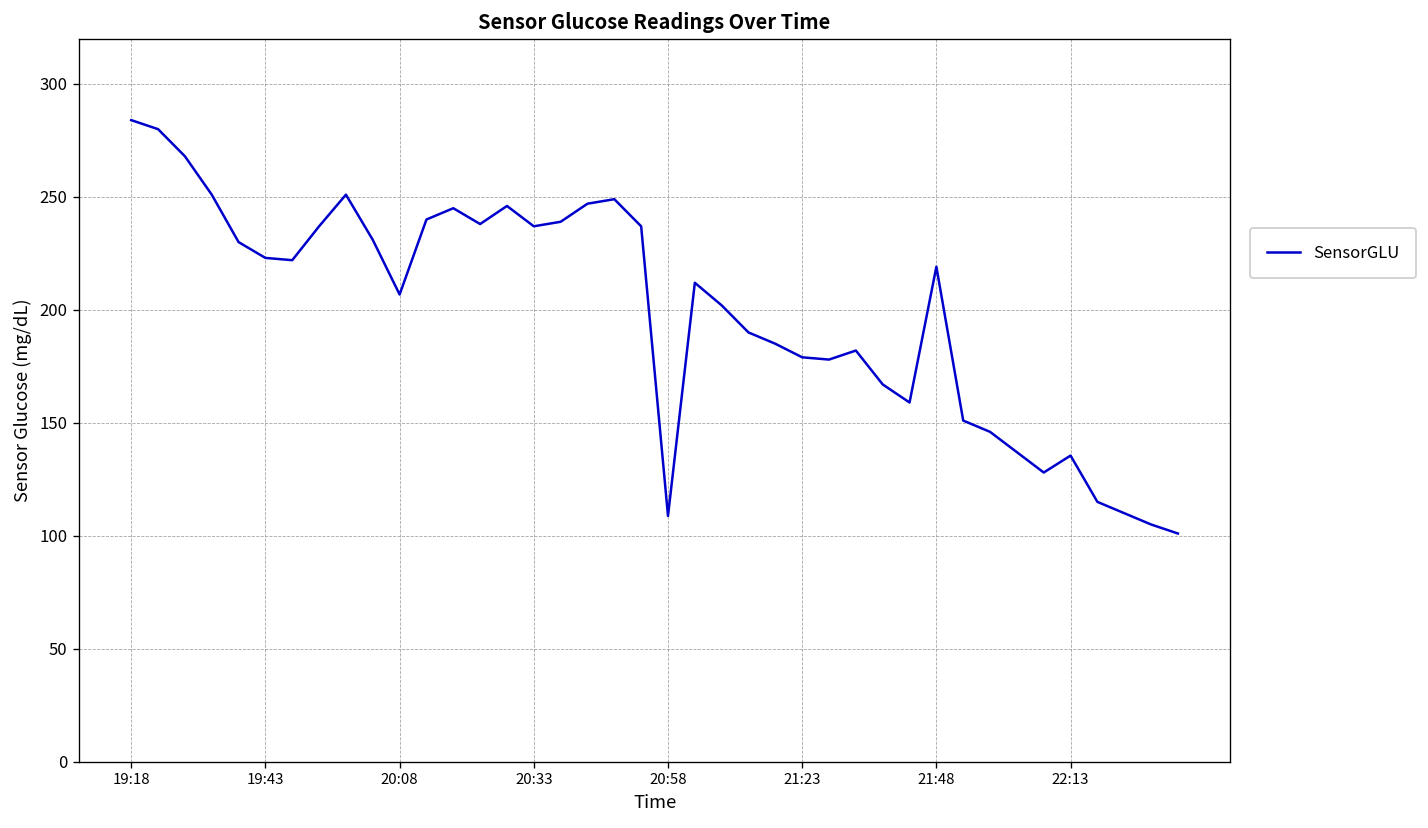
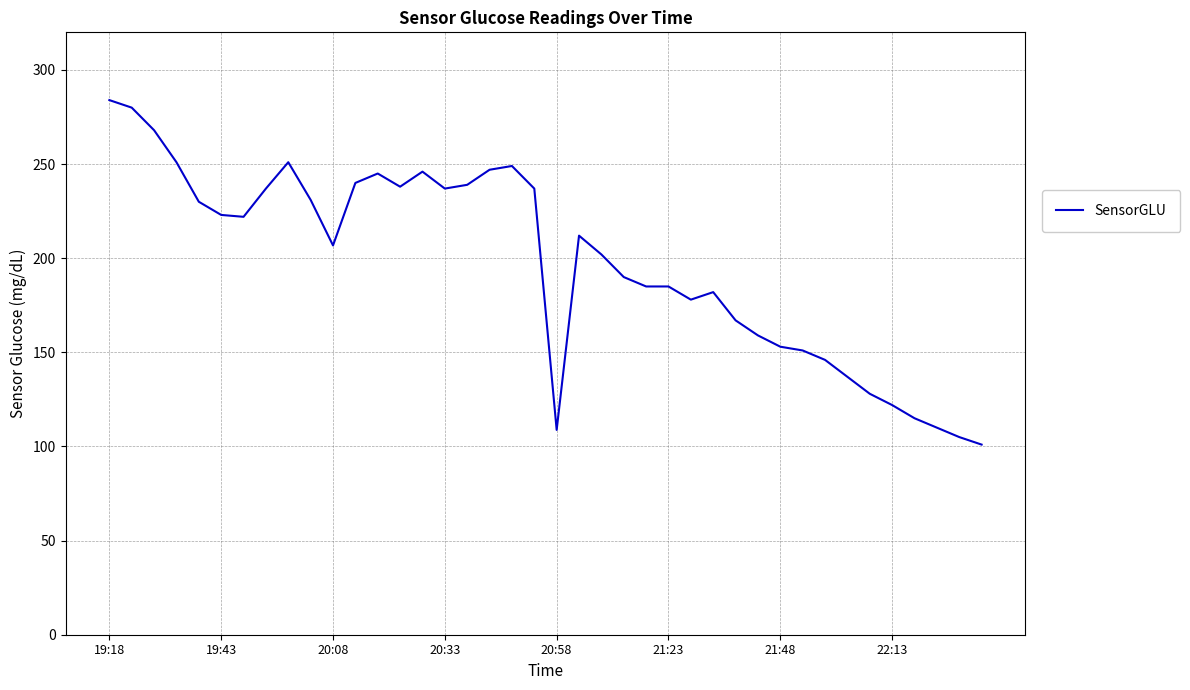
  {
    "19:18": 284,
    "19:43": 223,
    "20:08": 207,
    "20:33": 237,
    "20:58": 109,
-   "21:23": 179,
-   "21:48": 219,
-   "22:13": 136
+   "21:23": 185,
+   "21:48": 153,
+   "22:13": 122
  }
